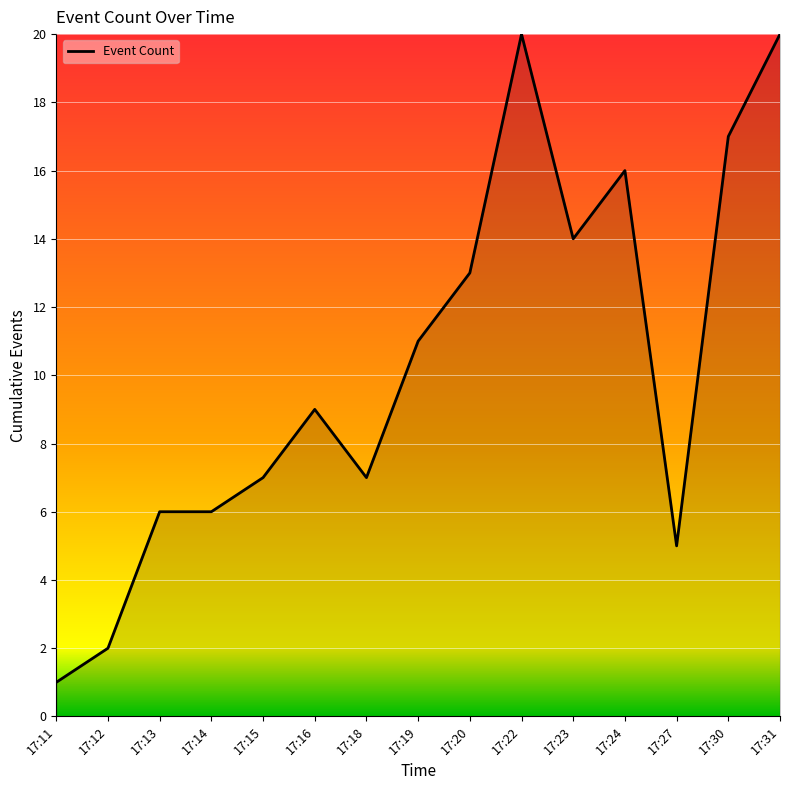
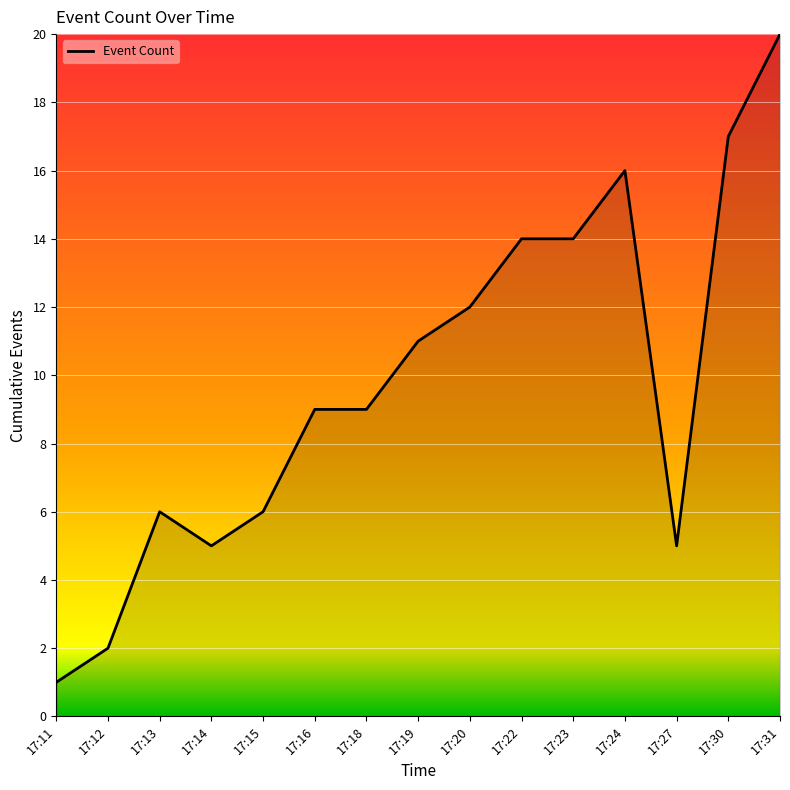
  {
    "17:11": 1,
    "17:12": 2,
    "17:13": 6,
-   "17:14": 6,
-   "17:15": 7,
+   "17:14": 5,
+   "17:15": 6,
    "17:16": 9,
-   "17:18": 7,
+   "17:18": 9,
    "17:19": 11,
-   "17:20": 13,
-   "17:22": 20,
+   "17:20": 12,
+   "17:22": 14,
    "17:23": 14,
    "17:24": 16,
    "17:27": 5,
    "17:30": 17,
    "17:31": 20
  }
